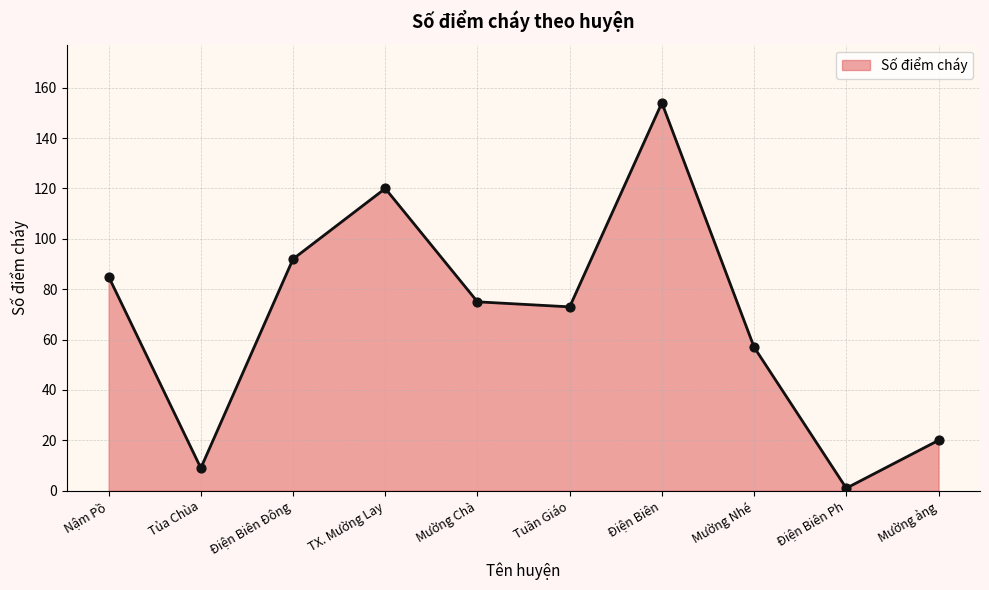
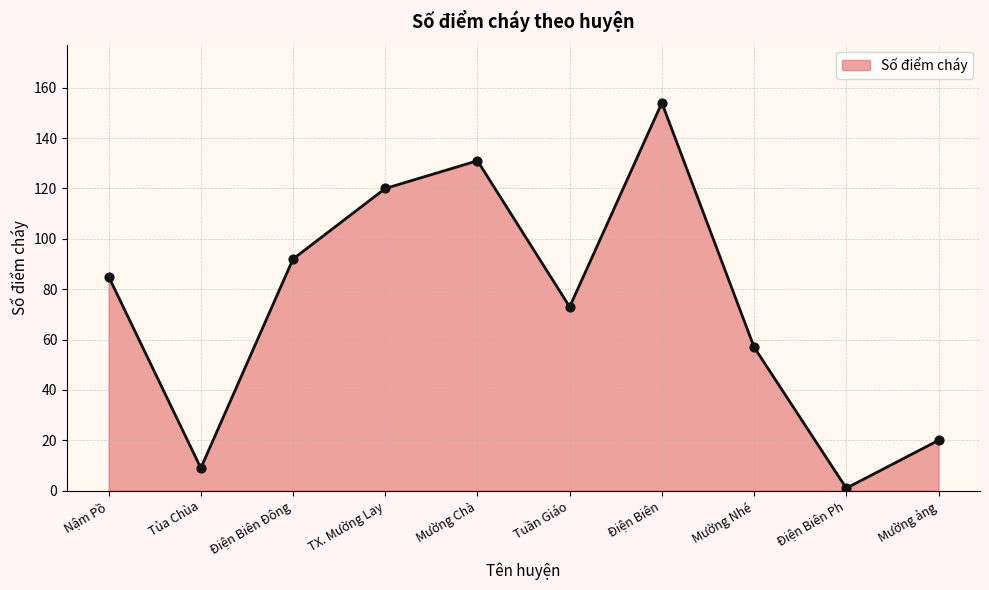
  {
    "Nậm Pồ": 85,
    "Tủa Chùa": 9,
    "Điện Biên Đông": 92,
    "TX. Mường Lay": 120,
-   "Mường Chà": 75,
+   "Mường Chà": 131,
    "Tuần Giáo": 73,
    "Điện Biên": 154,
    "Mường Nhé": 57,
    "Điện Biên Ph": 1,
    "Mường ảng": 20
  }
